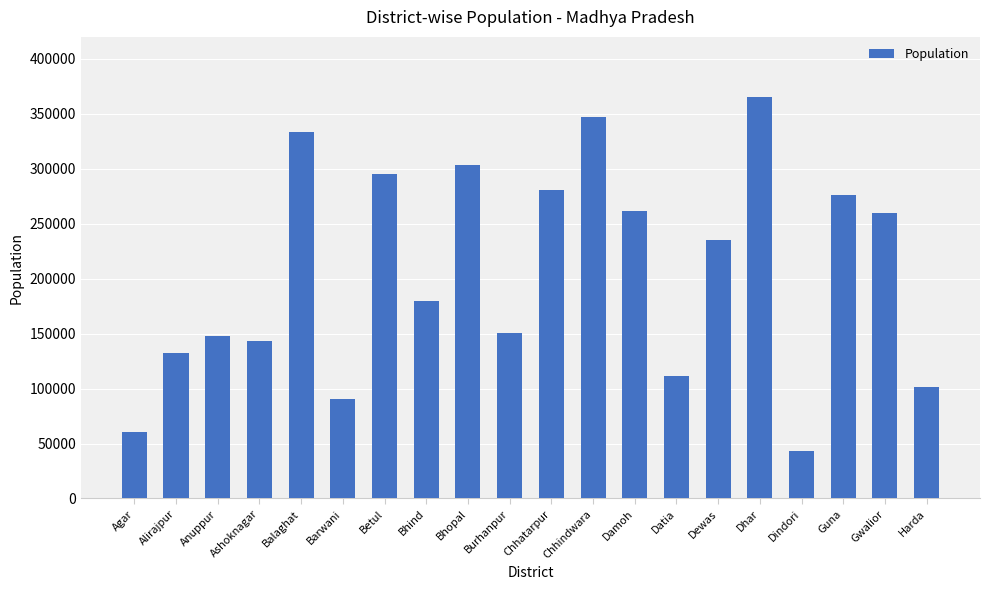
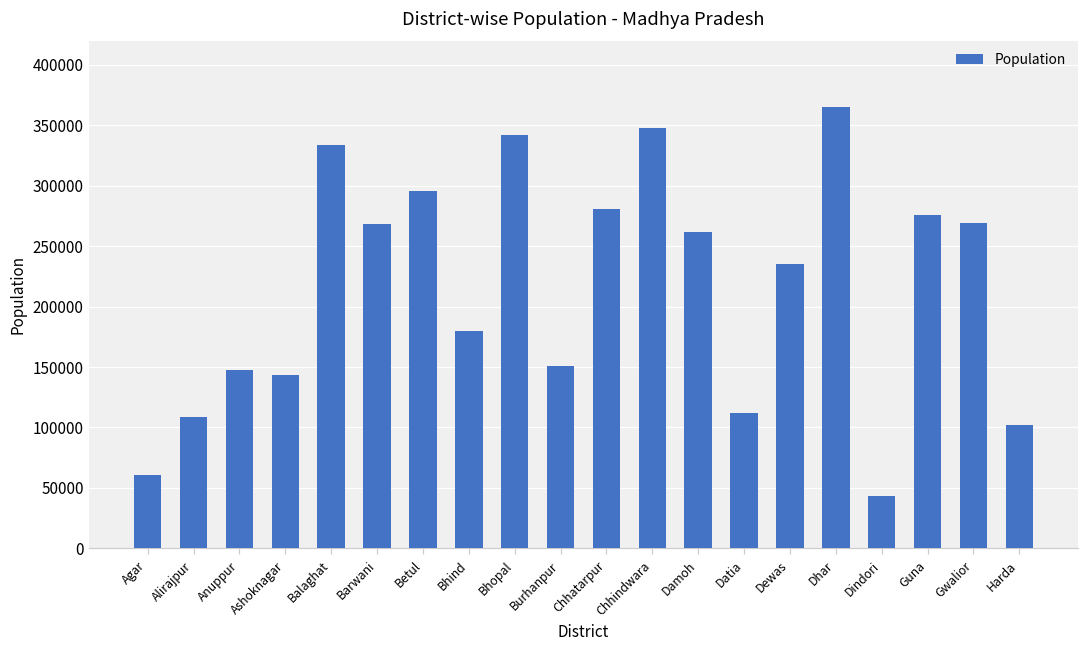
  {
    "Agar": 60000,
-   "Alirajpur": 132000,
+   "Alirajpur": 109000,
    "Anuppur": 148000,
    "Ashoknagar": 143000,
    "Balaghat": 334000,
-   "Barwani": 90000,
+   "Barwani": 268000,
    "Betul": 296000,
    "Bhind": 179000,
-   "Bhopal": 304000,
+   "Bhopal": 342000,
    "Burhanpur": 151000,
    "Chhatarpur": 281000,
    "Chhindwara": 347000,
    "Damoh": 262000,
    "Datia": 112000,
    "Dewas": 235000,
    "Dhar": 365000,
    "Dindori": 43000,
    "Guna": 276000,
-   "Gwalior": 260000,
+   "Gwalior": 269000,
    "Harda": 102000
  }
